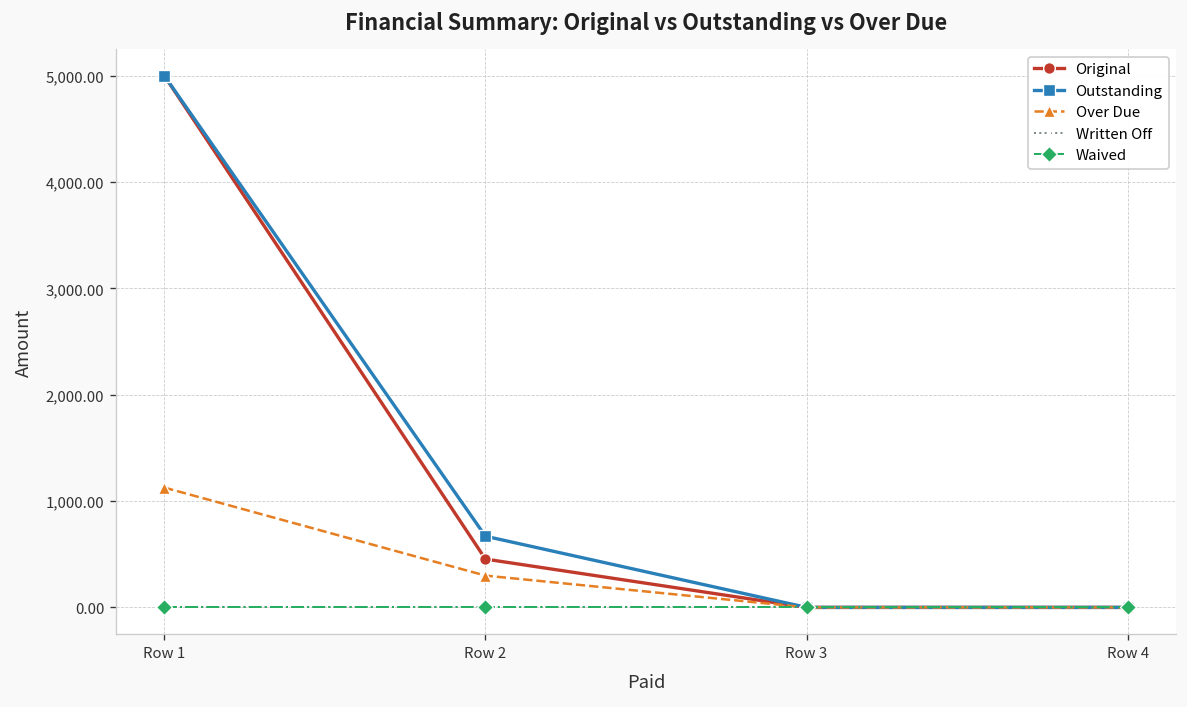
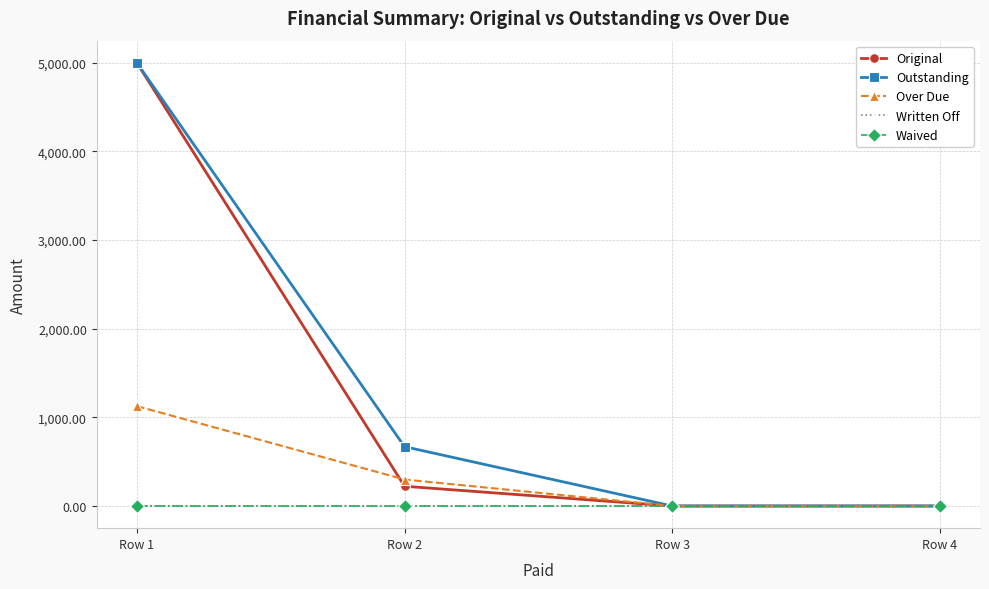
  {
    "Original": {
-     "Row 2": "500"
+     "Row 2": "200"
    },
    "Outstanding": {
      "Row 2": "700"
    },
    "Over Due": {
      "Row 1": "1,100",
      "Row 2": "300"
    },
    "Waived": {
      "Row 1": "0",
      "Row 2": "0"
    }
  }
